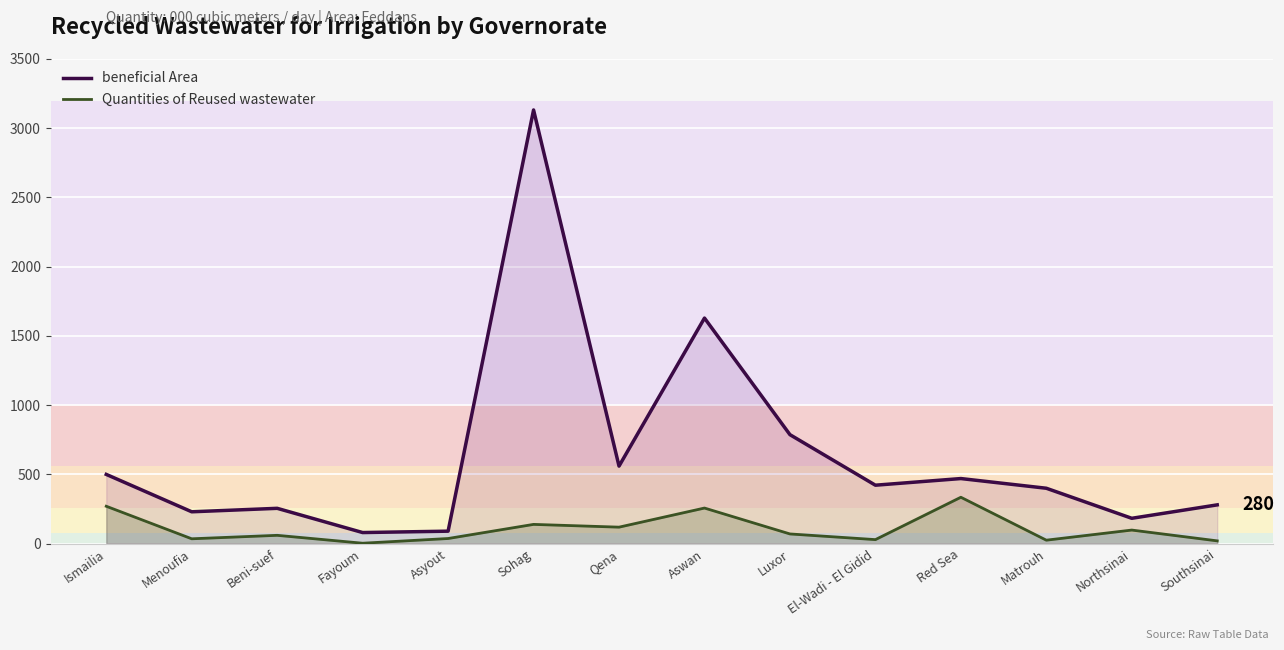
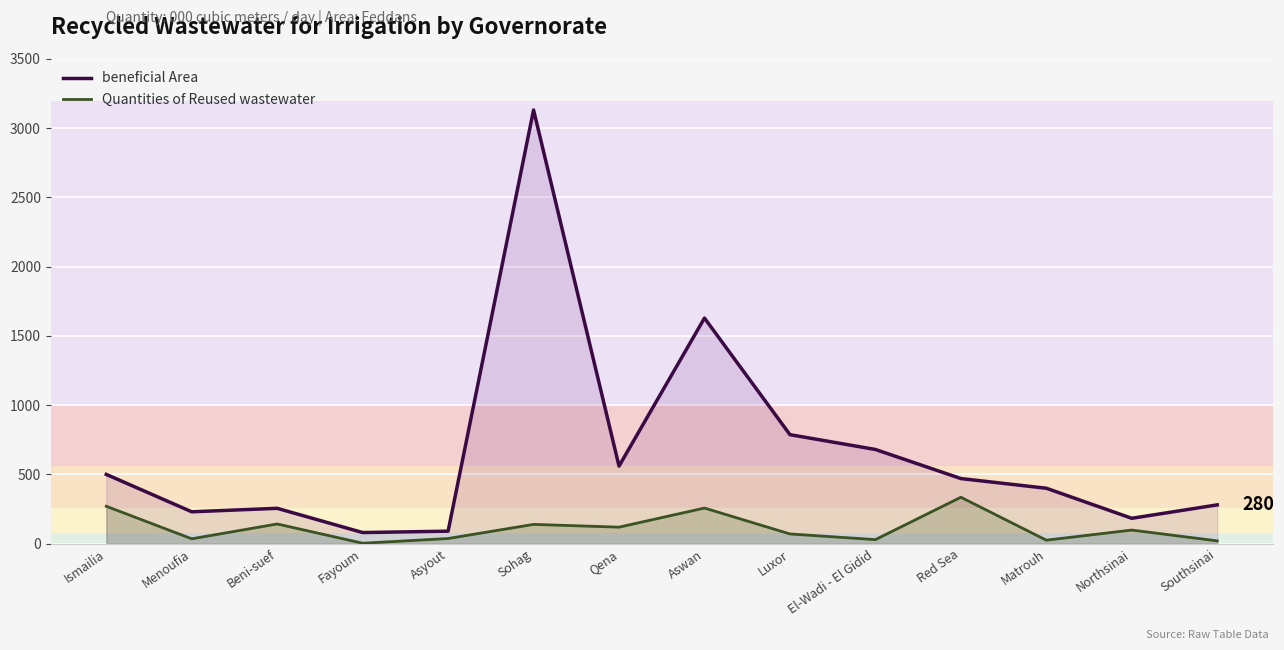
  {
    "beneficial Area": {
      "Ismailia": 500,
      "Menoufia": 230,
      "Beni-suef": 260,
      "Fayoum": 80,
      "Asyout": 90,
      "Sohag": 3130,
      "Qena": 560,
      "Aswan": 1630,
      "Luxor": 790,
-     "El-Wadi - El Gidid": 420,
+     "El-Wadi - El Gidid": 680,
      "Red Sea": 470,
      "Matrouh": 400,
      "Northsinai": 180,
      "Southsinai": 280
    },
    "Quantities of Reused wastewater": {
      "Ismailia": 270,
      "Menoufia": 40,
-     "Beni-suef": 60,
+     "Beni-suef": 140,
      "Fayoum": 0,
      "Asyout": 40,
      "Sohag": 140,
      "Qena": 120,
      "Aswan": 260,
      "Luxor": 70,
      "El-Wadi - El Gidid": 30,
      "Red Sea": 340,
      "Matrouh": 30,
      "Northsinai": 100,
      "Southsinai": 20
    }
  }
